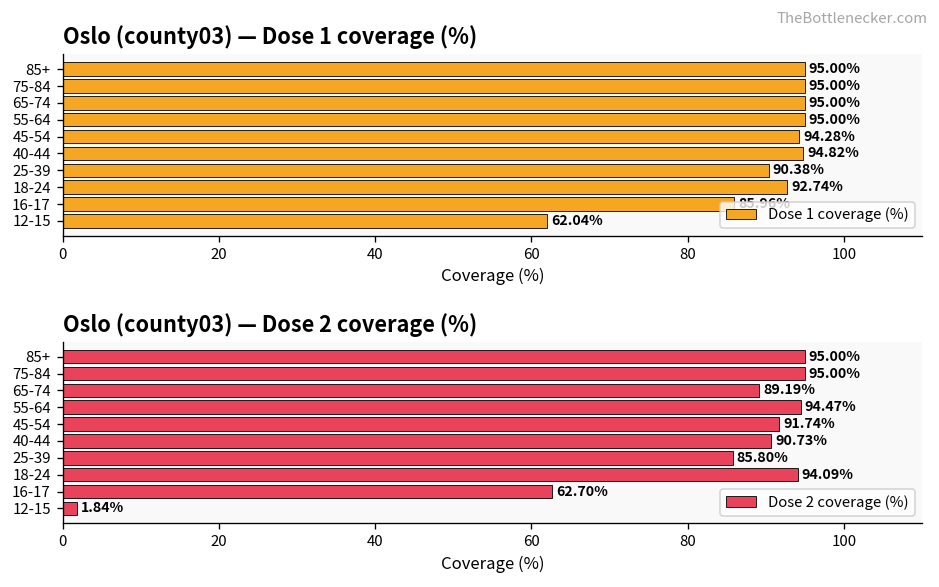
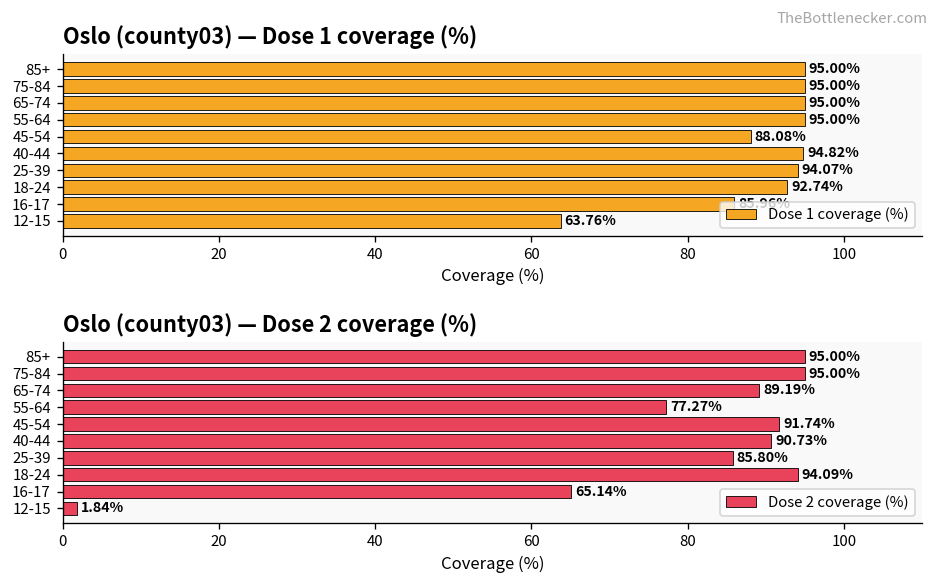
  {
    "Oslo (county03) — Dose 1 coverage (%)": {
      "85+": "95.00%",
      "75-84": "95.00%",
      "65-74": "95.00%",
      "55-64": "95.00%",
-     "45-54": "94.28%",
+     "45-54": "88.08%",
      "40-44": "94.82%",
-     "25-39": "90.38%",
+     "25-39": "94.07%",
      "18-24": "92.74%",
-     "12-15": "62.04%"
+     "12-15": "63.76%"
    },
    "Oslo (county03) — Dose 2 coverage (%)": {
      "85+": "95.00%",
      "75-84": "95.00%",
      "65-74": "89.19%",
-     "55-64": "94.47%",
+     "55-64": "77.27%",
      "45-54": "91.74%",
      "40-44": "90.73%",
      "25-39": "85.80%",
      "18-24": "94.09%",
-     "16-17": "62.70%",
+     "16-17": "65.14%",
      "12-15": "1.84%"
    }
  }
